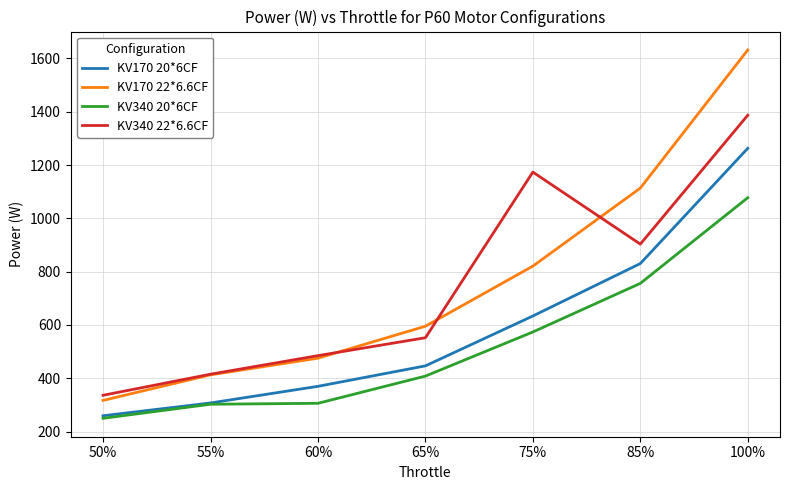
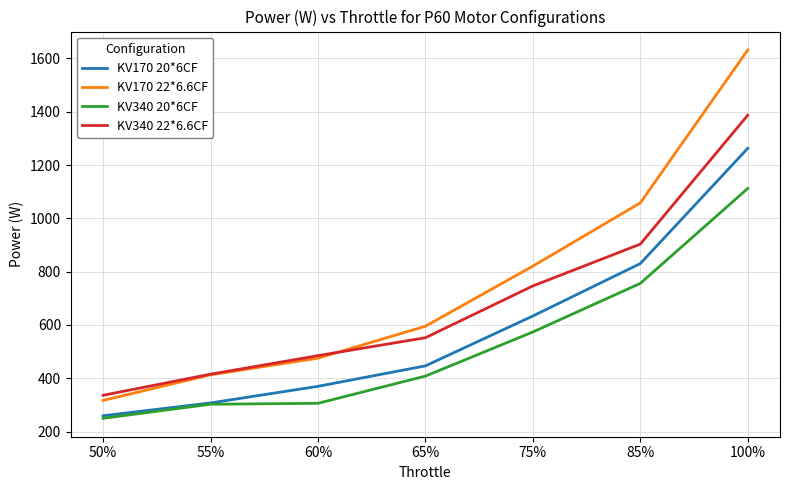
  {
    "KV170 20*6CF": {
      "50%": 260,
      "60%": 370,
      "65%": 450,
      "75%": 630,
      "85%": 830,
      "100%": 1260
    },
    "KV170 22*6.6CF": {
      "50%": 320,
      "60%": 480,
      "65%": 600,
      "75%": 820,
-     "85%": 1110,
+     "85%": 1060,
      "100%": 1630
    },
    "KV340 20*6CF": {
      "50%": 250,
      "60%": 310,
      "65%": 410,
      "75%": 570,
      "85%": 760,
-     "100%": 1080
+     "100%": 1110
    },
    "KV340 22*6.6CF": {
      "50%": 340,
      "60%": 480,
      "65%": 550,
-     "75%": 1170,
+     "75%": 750,
      "85%": 900,
      "100%": 1390
    }
  }
